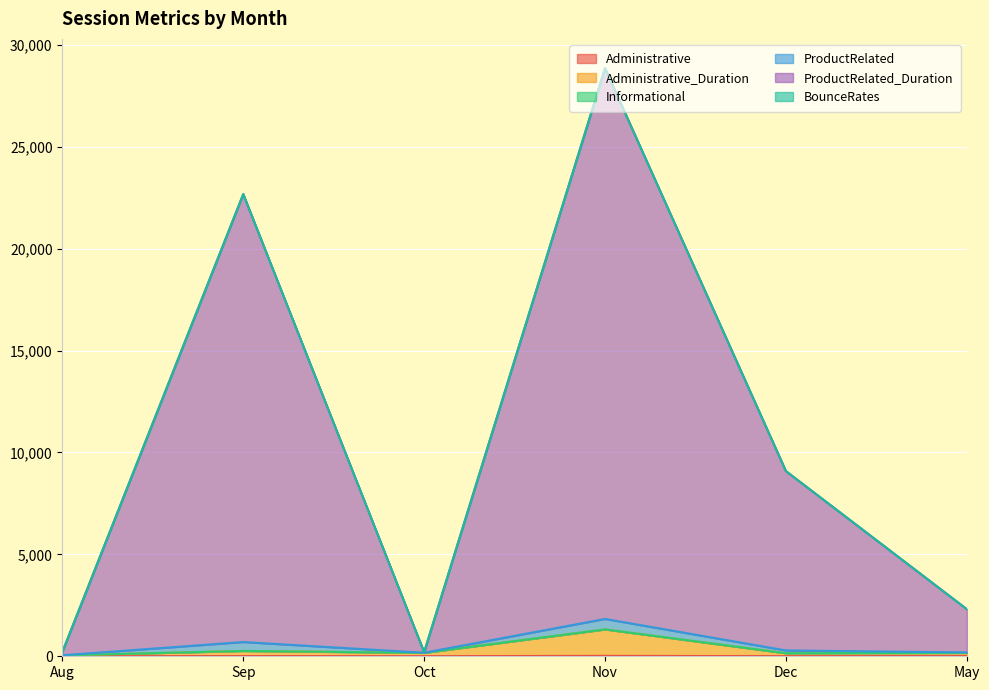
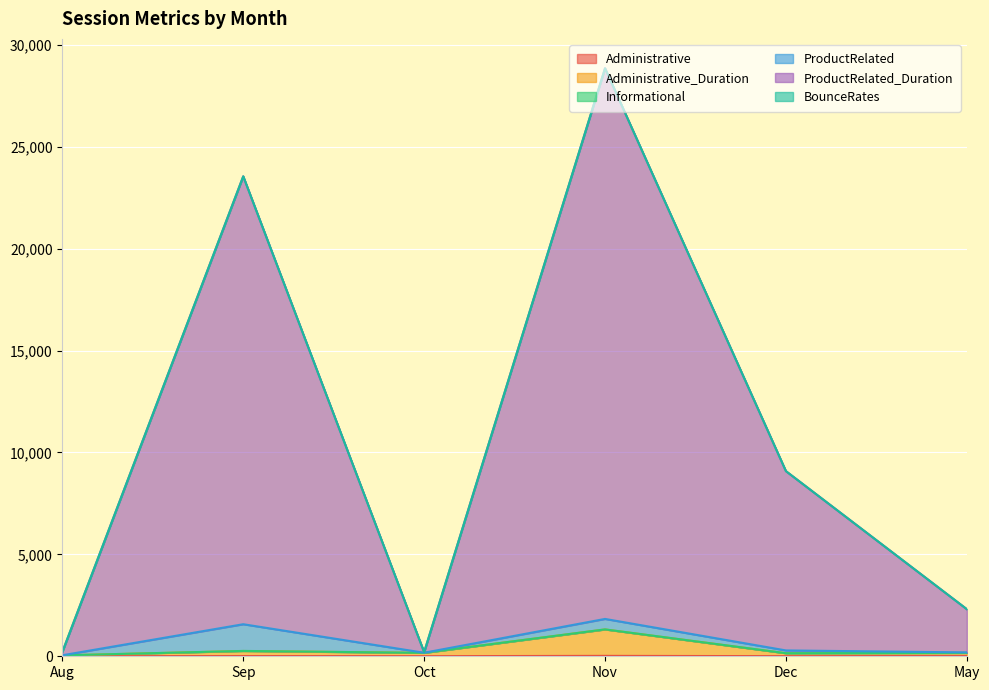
  {
    "Administrative": {
      "Sep": "0",
      "Oct": "0",
      "Nov": "0",
      "Dec": "0",
      "May": "0"
    },
    "ProductRelated": {
-     "Sep": "400",
+     "Sep": "1,300",
      "Nov": "500",
      "Dec": "100"
    }
  }
